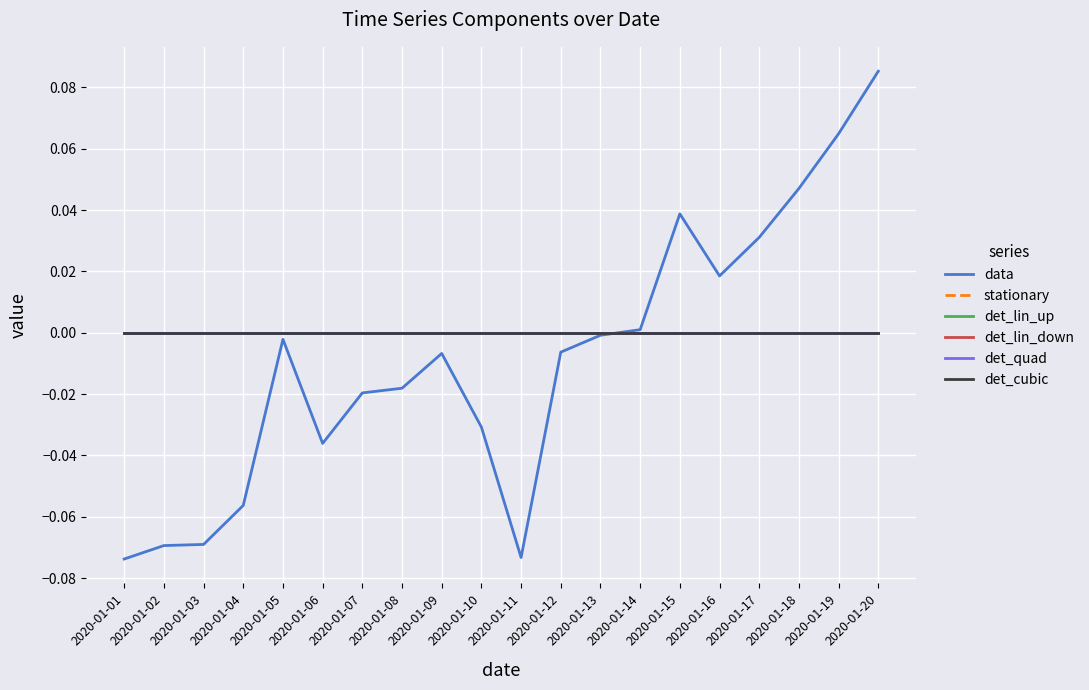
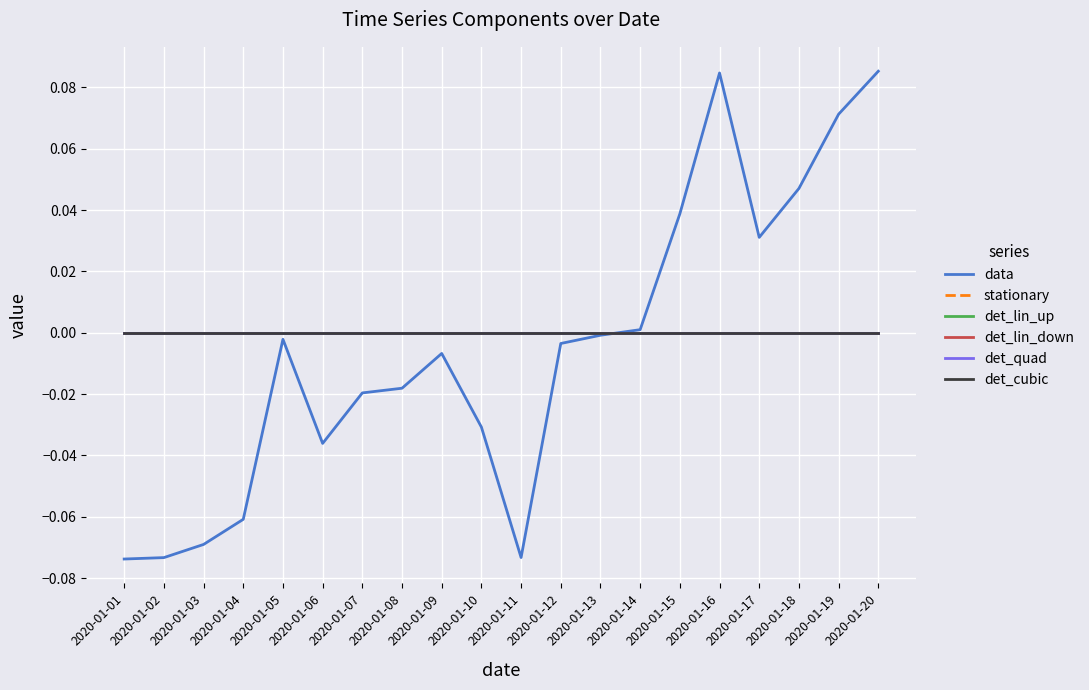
  {
    "data": {
      "2020-01-01": -0.074,
-     "2020-01-02": -0.069,
+     "2020-01-02": -0.073,
      "2020-01-03": -0.069,
-     "2020-01-04": -0.056,
+     "2020-01-04": -0.061,
      "2020-01-05": -0.002,
      "2020-01-06": -0.036,
      "2020-01-07": -0.020,
      "2020-01-08": -0.018,
      "2020-01-09": -0.007,
      "2020-01-10": -0.031,
      "2020-01-11": -0.073,
-     "2020-01-12": -0.006,
+     "2020-01-12": -0.004,
      "2020-01-14": 0.001,
      "2020-01-15": 0.039,
-     "2020-01-16": 0.019,
+     "2020-01-16": 0.085,
      "2020-01-17": 0.031,
      "2020-01-18": 0.047,
-     "2020-01-19": 0.065,
+     "2020-01-19": 0.071,
      "2020-01-20": 0.085
    },
    "det_cubic": {
      "2020-01-01": 0.000,
      "2020-01-02": 0.000,
      "2020-01-03": 0.000,
      "2020-01-04": 0.000,
      "2020-01-05": 0.000,
      "2020-01-06": 0.000,
      "2020-01-07": 0.000,
      "2020-01-08": 0.000,
      "2020-01-09": 0.000,
      "2020-01-10": 0.000,
      "2020-01-11": 0.000,
      "2020-01-12": 0.000,
      "2020-01-14": 0.000,
      "2020-01-15": 0.000,
      "2020-01-16": 0.000,
      "2020-01-17": 0.000,
      "2020-01-18": 0.000,
      "2020-01-19": 0.000,
      "2020-01-20": 0.000
    }
  }
